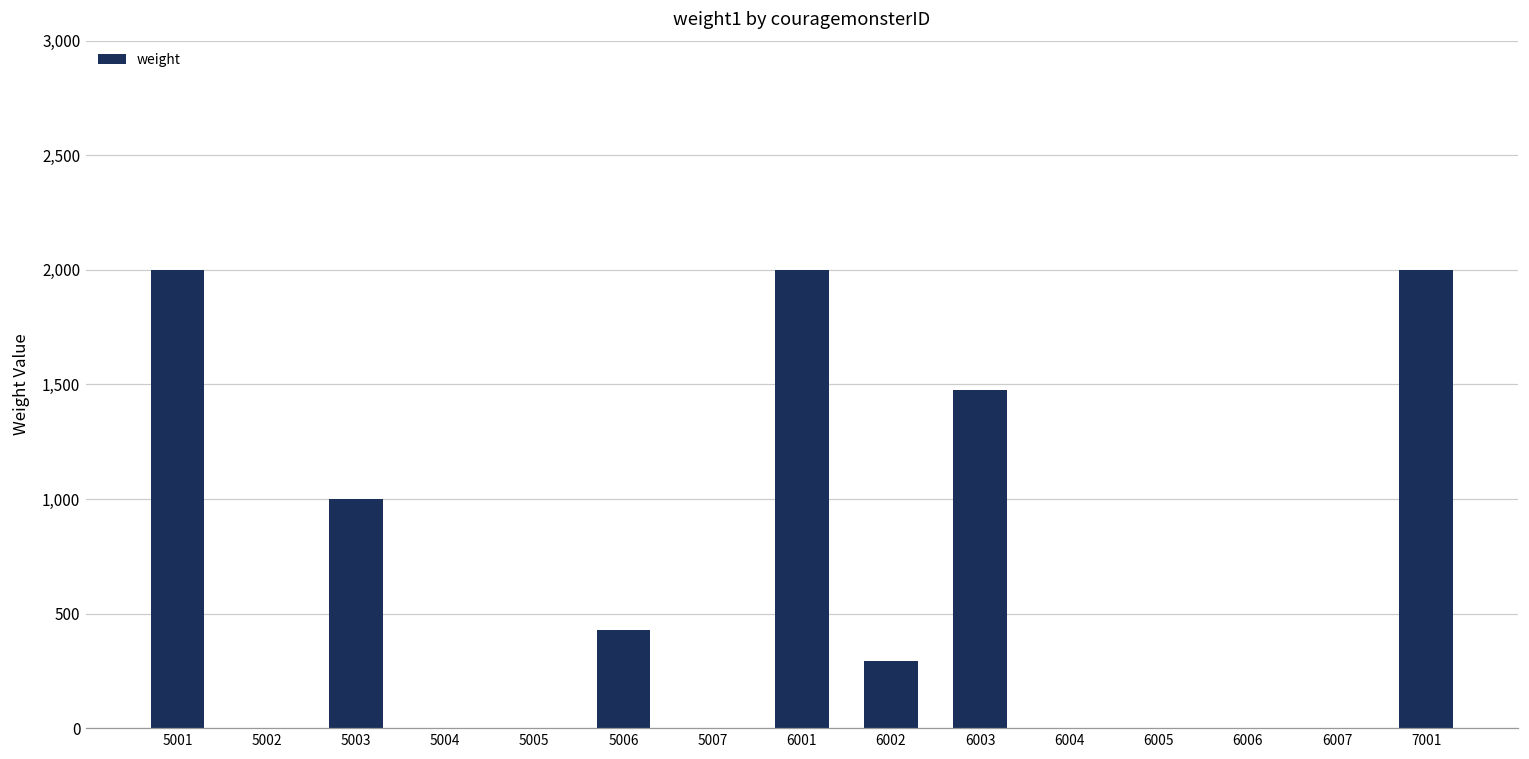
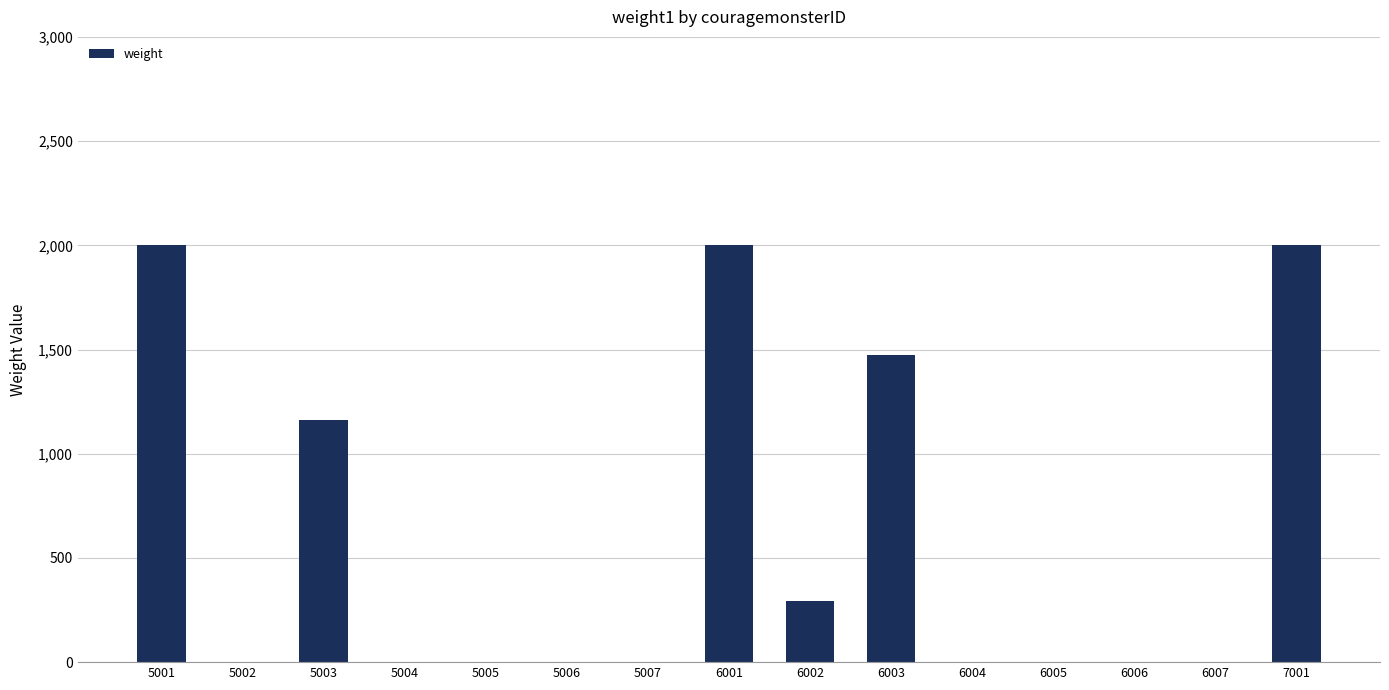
  {
    "5001": "2,000",
    "5002": "0",
-   "5003": "1,000",
+   "5003": "1,160",
    "5004": "0",
    "5005": "0",
-   "5006": "430",
+   "5006": "0",
    "5007": "0",
    "6001": "2,000",
    "6002": "300",
    "6003": "1,480",
    "6004": "0",
    "6005": "0",
    "6006": "0",
    "6007": "0",
    "7001": "2,000"
  }
